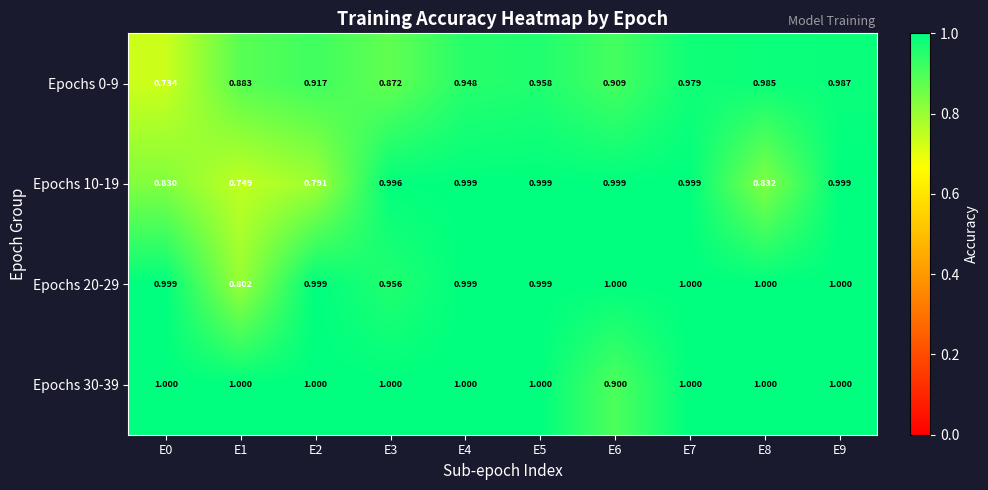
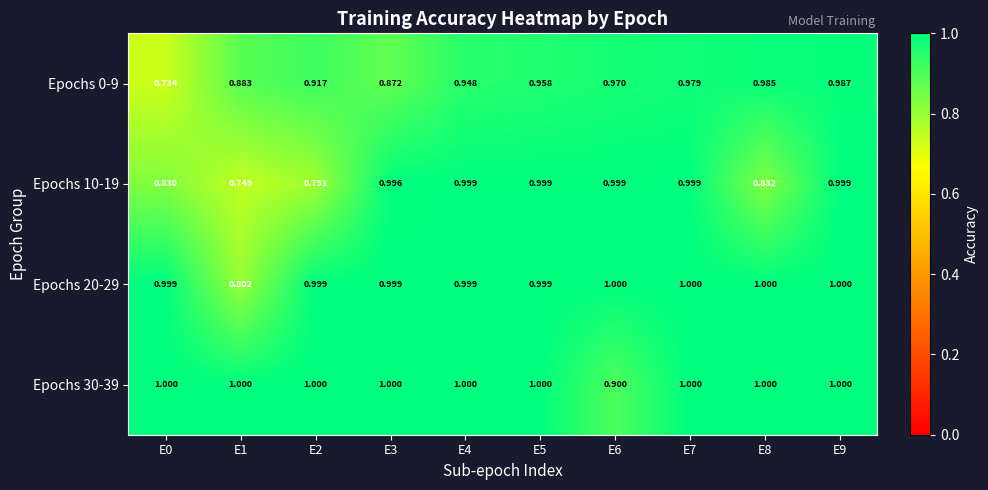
  {
    "Epochs 0-9": {
      "E0": 0.734,
      "E1": 0.883,
      "E2": 0.917,
      "E3": 0.872,
      "E4": 0.948,
      "E5": 0.958,
-     "E6": 0.909,
+     "E6": 0.970,
      "E7": 0.979,
      "E8": 0.985,
      "E9": 0.987
    },
    "Epochs 10-19": {
      "E0": 0.830,
      "E1": 0.749,
      "E2": 0.791,
      "E3": 0.996,
      "E4": 0.999,
      "E5": 0.999,
      "E6": 0.999,
      "E7": 0.999,
      "E8": 0.832,
      "E9": 0.999
    },
    "Epochs 20-29": {
      "E0": 0.999,
      "E1": 0.802,
      "E2": 0.999,
-     "E3": 0.956,
+     "E3": 0.999,
      "E4": 0.999,
      "E5": 0.999,
      "E6": 1.000,
      "E7": 1.000,
      "E8": 1.000,
      "E9": 1.000
    },
    "Epochs 30-39": {
      "E0": 1.000,
      "E1": 1.000,
      "E2": 1.000,
      "E3": 1.000,
      "E4": 1.000,
      "E5": 1.000,
      "E6": 0.900,
      "E7": 1.000,
      "E8": 1.000,
      "E9": 1.000
    }
  }
